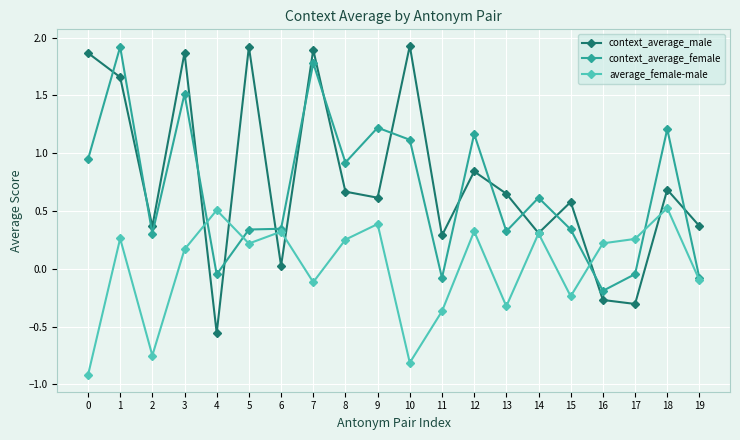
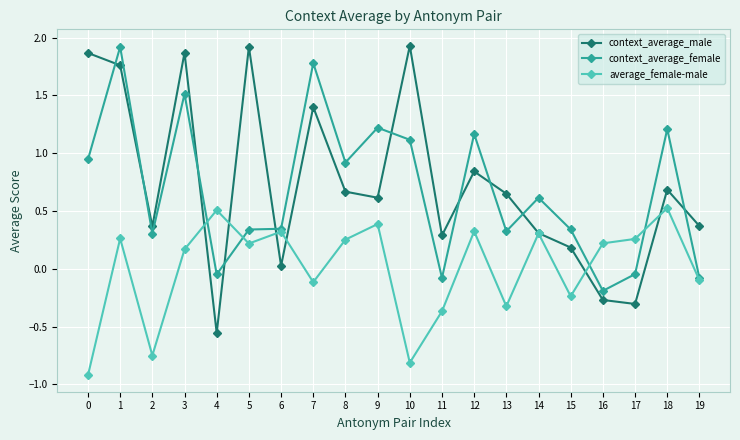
  {
    "context_average_male": {
      "0": 1.87,
-     "1": 1.66,
+     "1": 1.76,
      "2": 0.37,
      "3": 1.87,
      "4": -0.56,
      "5": 1.92,
      "6": 0.02,
-     "7": 1.90,
+     "7": 1.40,
      "8": 0.67,
      "9": 0.61,
      "10": 1.93,
      "11": 0.29,
      "12": 0.84,
      "13": 0.65,
-     "15": 0.58,
+     "15": 0.18,
      "16": -0.27,
      "17": -0.30,
      "18": 0.68,
      "19": 0.37
    }
  }
